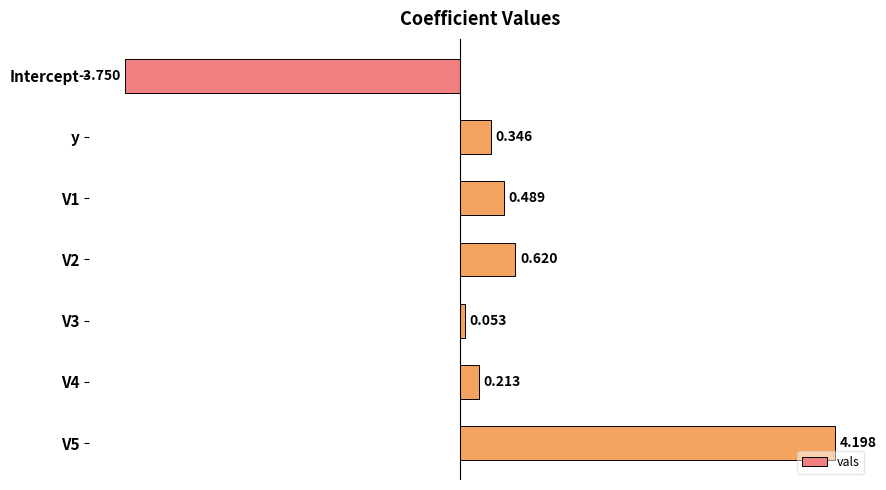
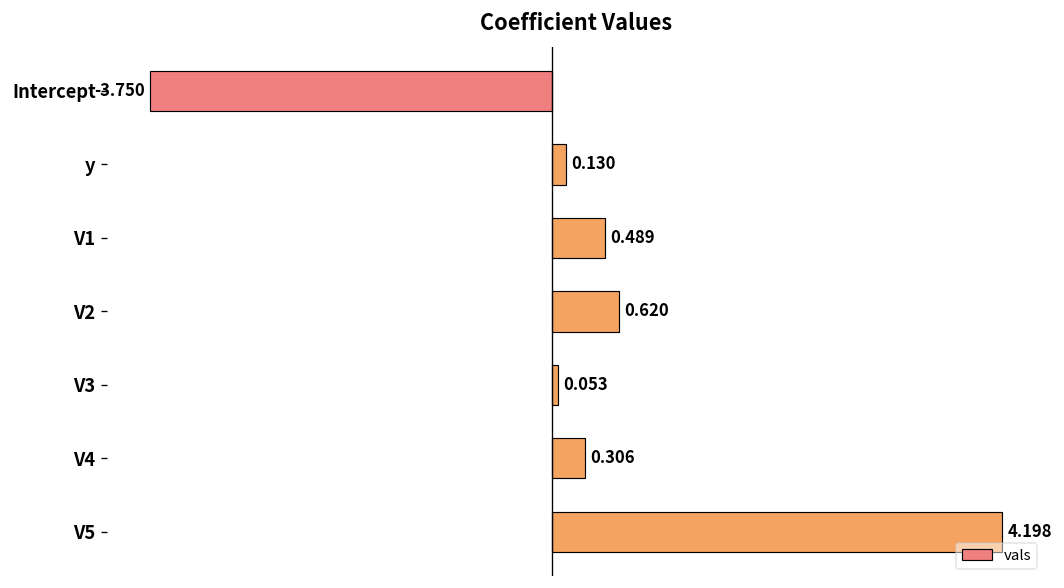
  {
    "Intercept": -3.750,
-   "y": 0.346,
+   "y": 0.130,
    "V1": 0.489,
    "V2": 0.620,
    "V3": 0.053,
-   "V4": 0.213,
+   "V4": 0.306,
    "V5": 4.198
  }
